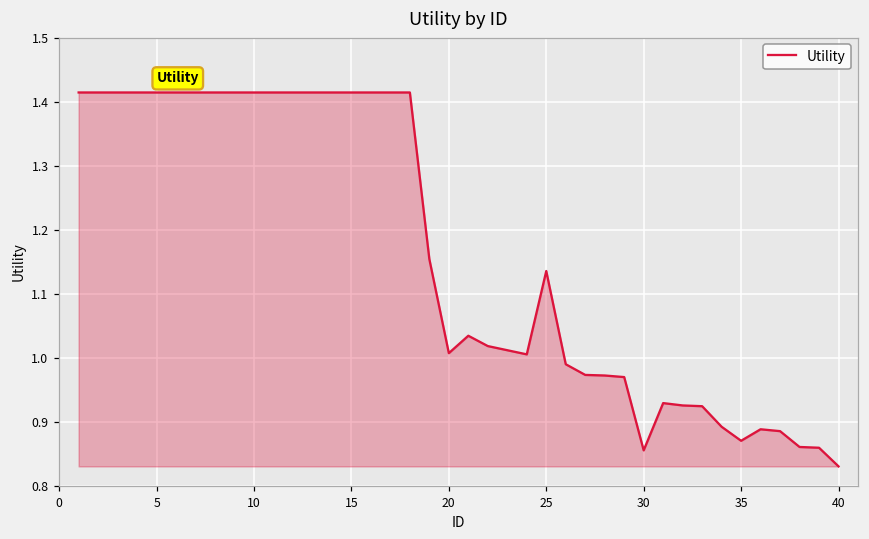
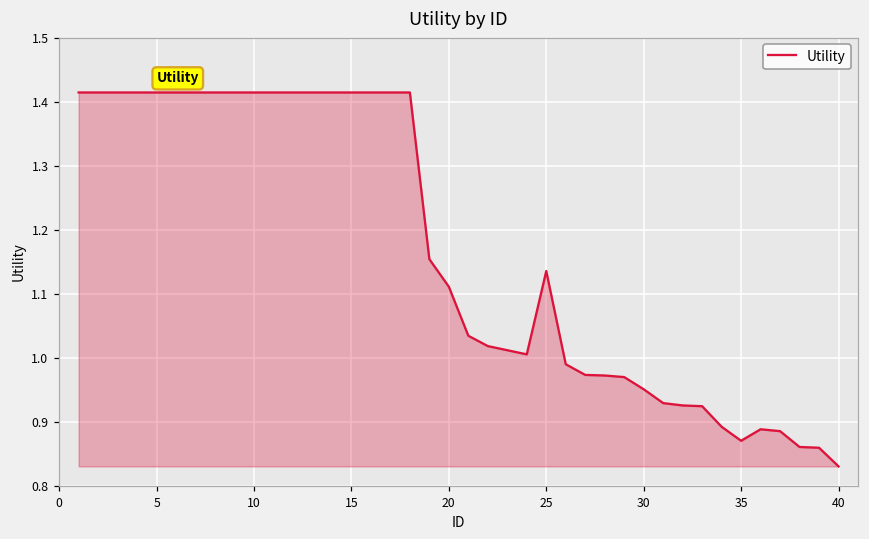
  {
    "5": 1.41,
    "10": 1.41,
    "15": 1.41,
-   "20": 1.01,
+   "20": 1.11,
    "25": 1.14,
-   "30": 0.86,
+   "30": 0.95,
    "35": 0.87,
    "40": 0.83
  }
